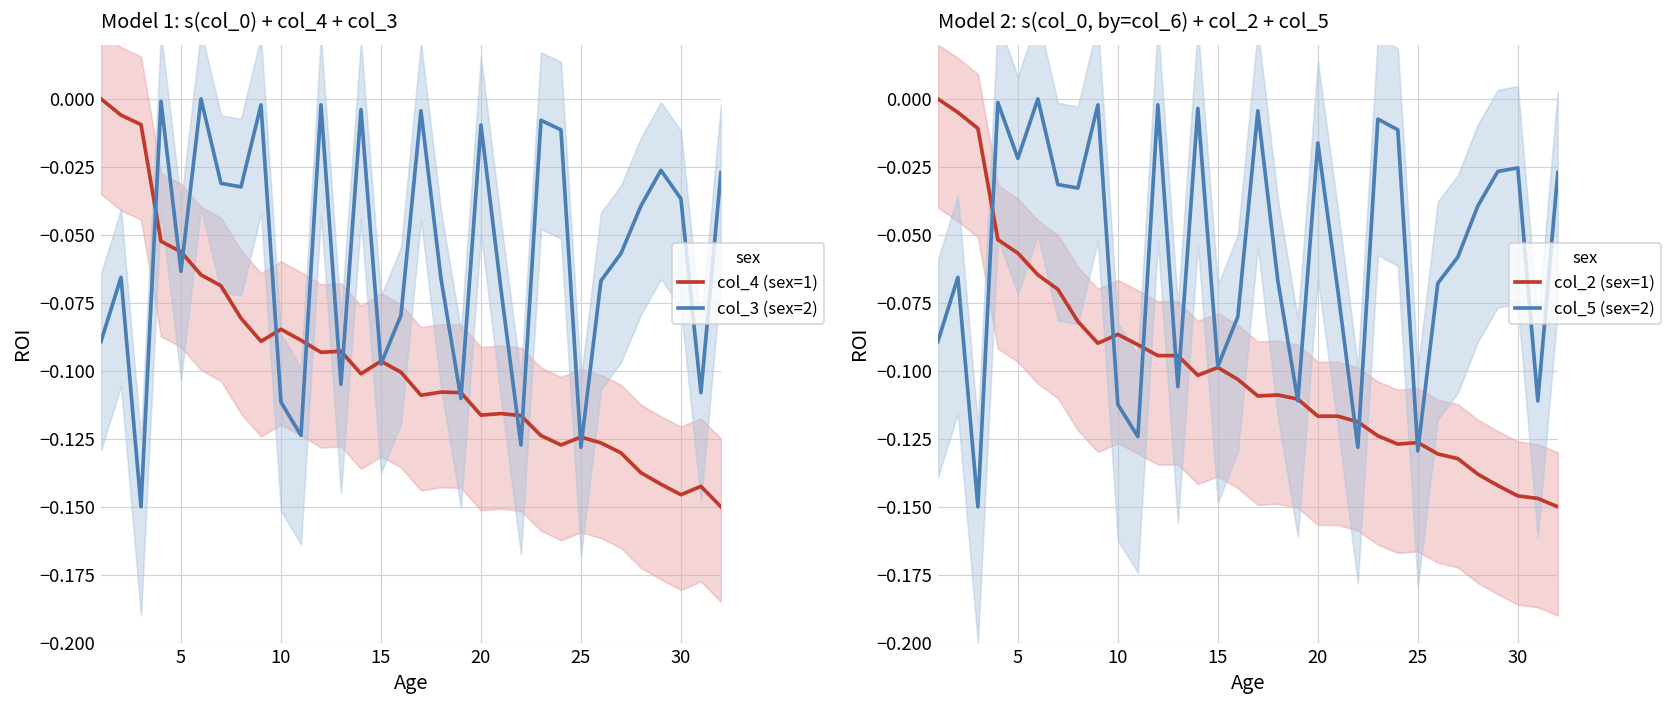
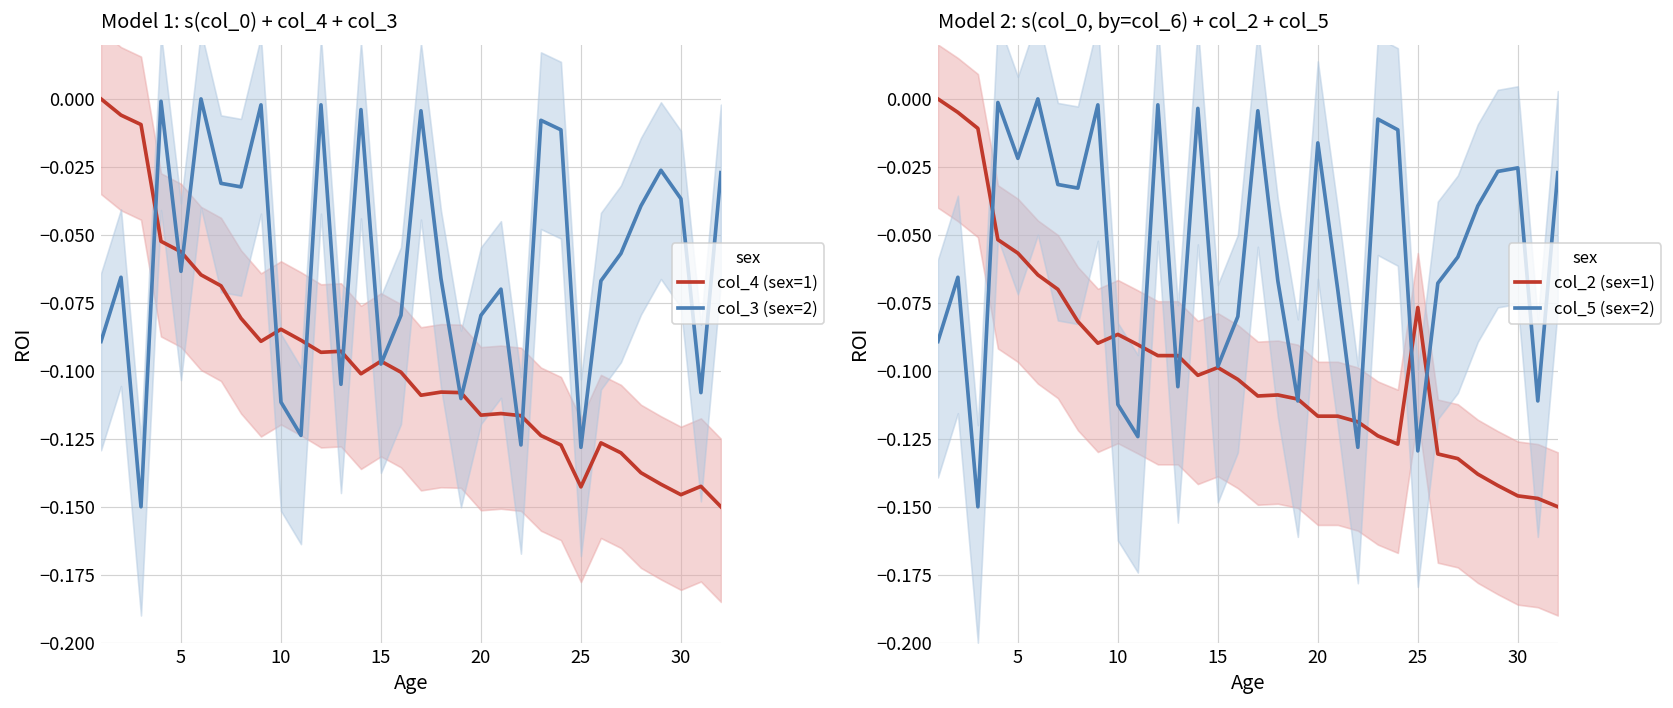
  {
    "Model 1: s(col_0) + col_4 + col_3": {
      "col_4 (sex=1)": {
        "5": -0.056,
        "10": -0.085,
        "20": -0.116,
-       "25": -0.124,
+       "25": -0.143,
        "30": -0.146
      },
      "col_3 (sex=2)": {
        "5": -0.063,
        "10": -0.112,
-       "20": -0.010,
+       "20": -0.080,
        "25": -0.128,
        "30": -0.037
      }
    },
    "Model 2: s(col_0, by=col_6) + col_2 + col_5": {
      "col_2 (sex=1)": {
        "5": -0.057,
        "10": -0.087,
        "20": -0.117,
-       "25": -0.126,
+       "25": -0.077,
        "30": -0.146
      },
      "col_5 (sex=2)": {
        "5": -0.022,
        "10": -0.112,
        "20": -0.016,
        "25": -0.129,
        "30": -0.025
      }
    }
  }
